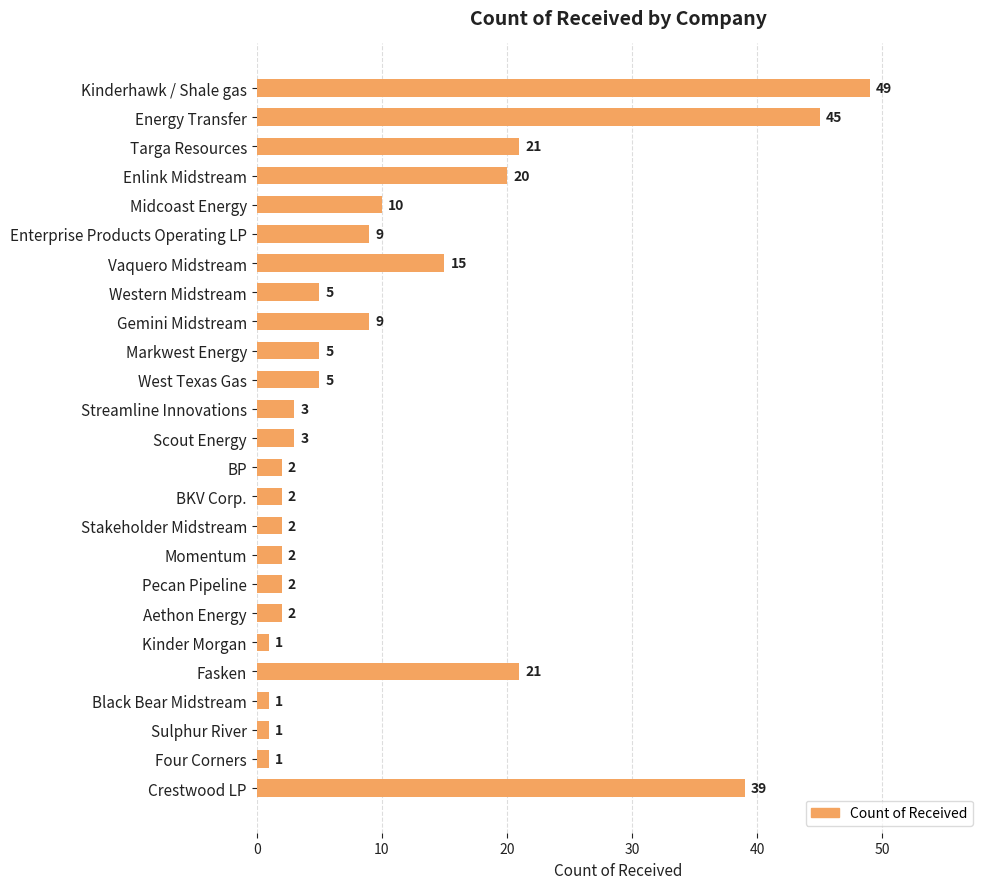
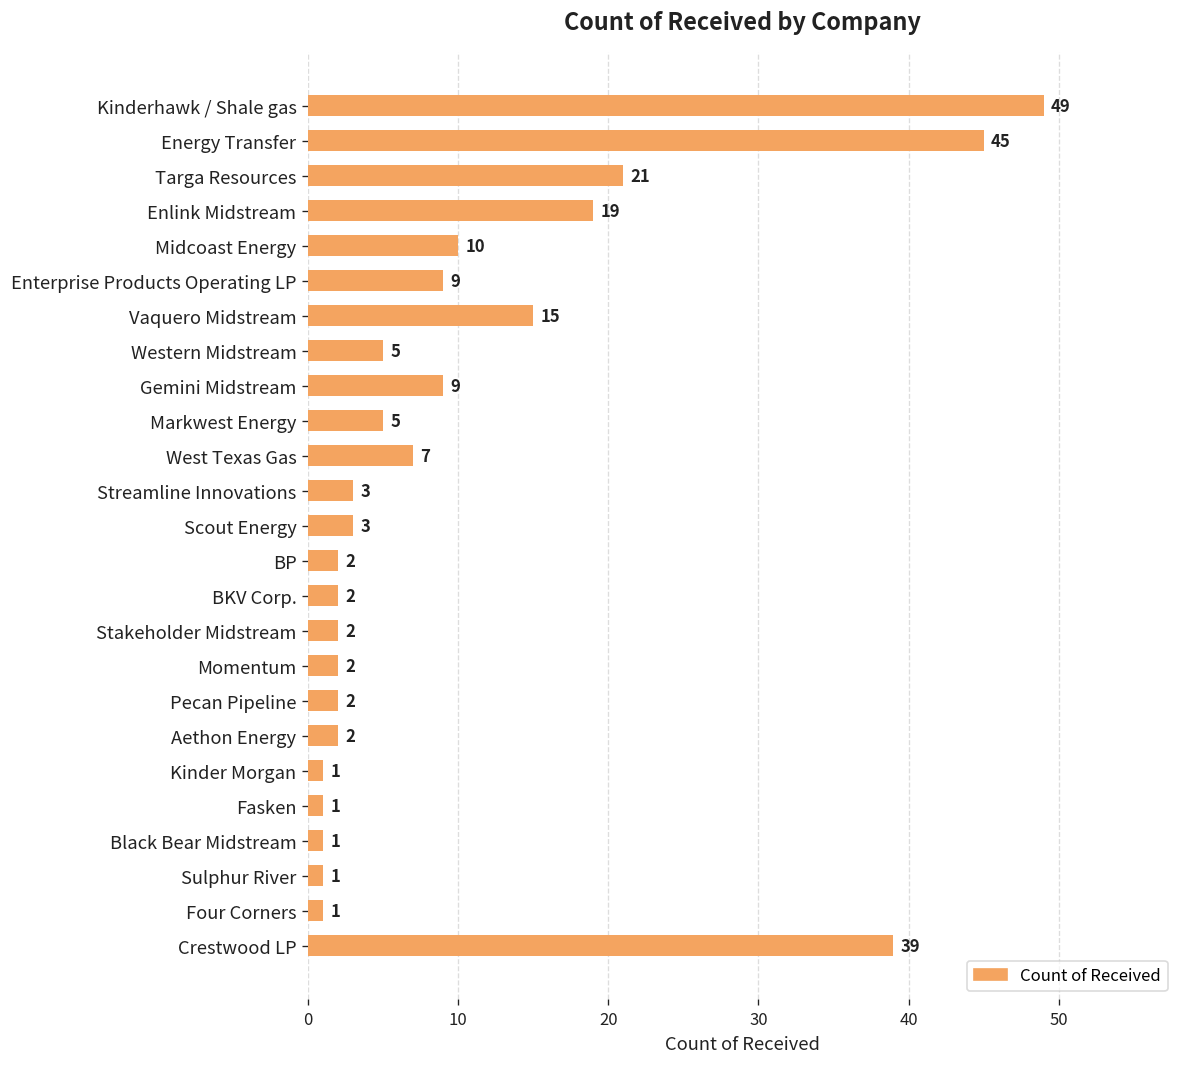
  {
    "Kinderhawk / Shale gas": 49,
    "Energy Transfer": 45,
    "Targa Resources": 21,
-   "Enlink Midstream": 20,
+   "Enlink Midstream": 19,
    "Midcoast Energy": 10,
    "Enterprise Products Operating LP": 9,
    "Vaquero Midstream": 15,
    "Western Midstream": 5,
    "Gemini Midstream": 9,
    "Markwest Energy": 5,
-   "West Texas Gas": 5,
+   "West Texas Gas": 7,
    "Streamline Innovations": 3,
    "Scout Energy": 3,
    "BP": 2,
    "BKV Corp.": 2,
    "Stakeholder Midstream": 2,
    "Momentum": 2,
    "Pecan Pipeline": 2,
    "Aethon Energy": 2,
    "Kinder Morgan": 1,
-   "Fasken": 21,
+   "Fasken": 1,
    "Black Bear Midstream": 1,
    "Sulphur River": 1,
    "Four Corners": 1,
    "Crestwood LP": 39
  }
